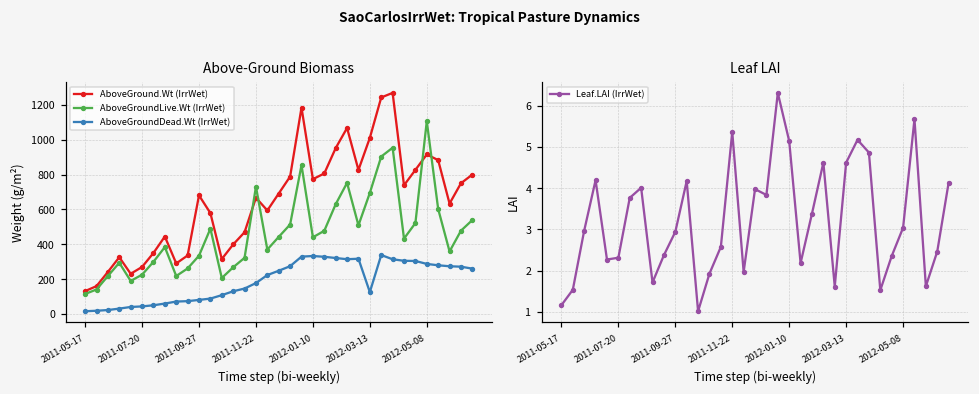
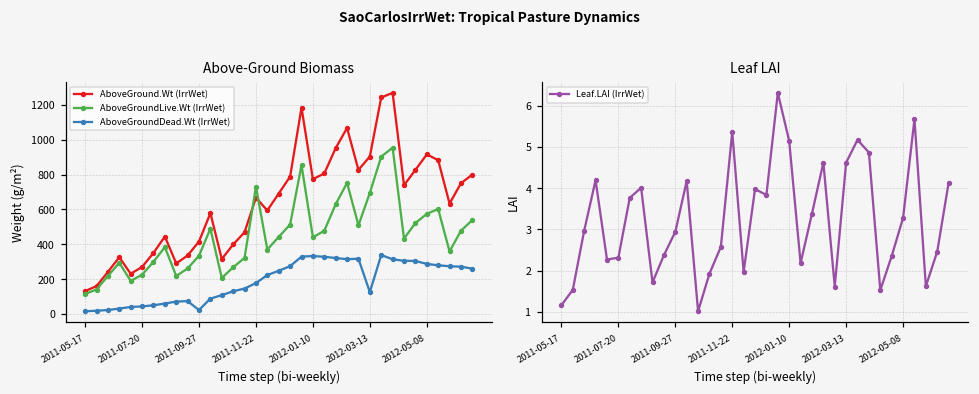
  {
    "Above-Ground Biomass": {
      "AboveGround.Wt (IrrWet)": {
        "2011-05-17": 130,
        "2011-07-20": 270,
-       "2011-09-27": 680,
+       "2011-09-27": 420,
        "2011-11-22": 670,
        "2012-01-10": 770,
-       "2012-03-13": 1010,
+       "2012-03-13": 900,
        "2012-05-08": 920
      },
      "AboveGroundLive.Wt (IrrWet)": {
        "2011-05-17": 120,
        "2011-07-20": 230,
        "2011-09-27": 330,
        "2011-11-22": 730,
        "2012-01-10": 440,
        "2012-03-13": 690,
-       "2012-05-08": 1110
+       "2012-05-08": 570
      },
      "AboveGroundDead.Wt (IrrWet)": {
        "2011-05-17": 20,
        "2011-07-20": 40,
-       "2011-09-27": 80,
+       "2011-09-27": 20,
        "2011-11-22": 180,
        "2012-01-10": 330,
        "2012-03-13": 130,
        "2012-05-08": 290
      }
    },
    "Leaf LAI": {
      "2011-05-17": 1.2,
      "2011-07-20": 2.3,
      "2011-09-27": 2.9,
      "2011-11-22": 5.4,
      "2012-01-10": 5.1,
      "2012-03-13": 4.6,
-     "2012-05-08": 3.0
+     "2012-05-08": 3.3
    }
  }
